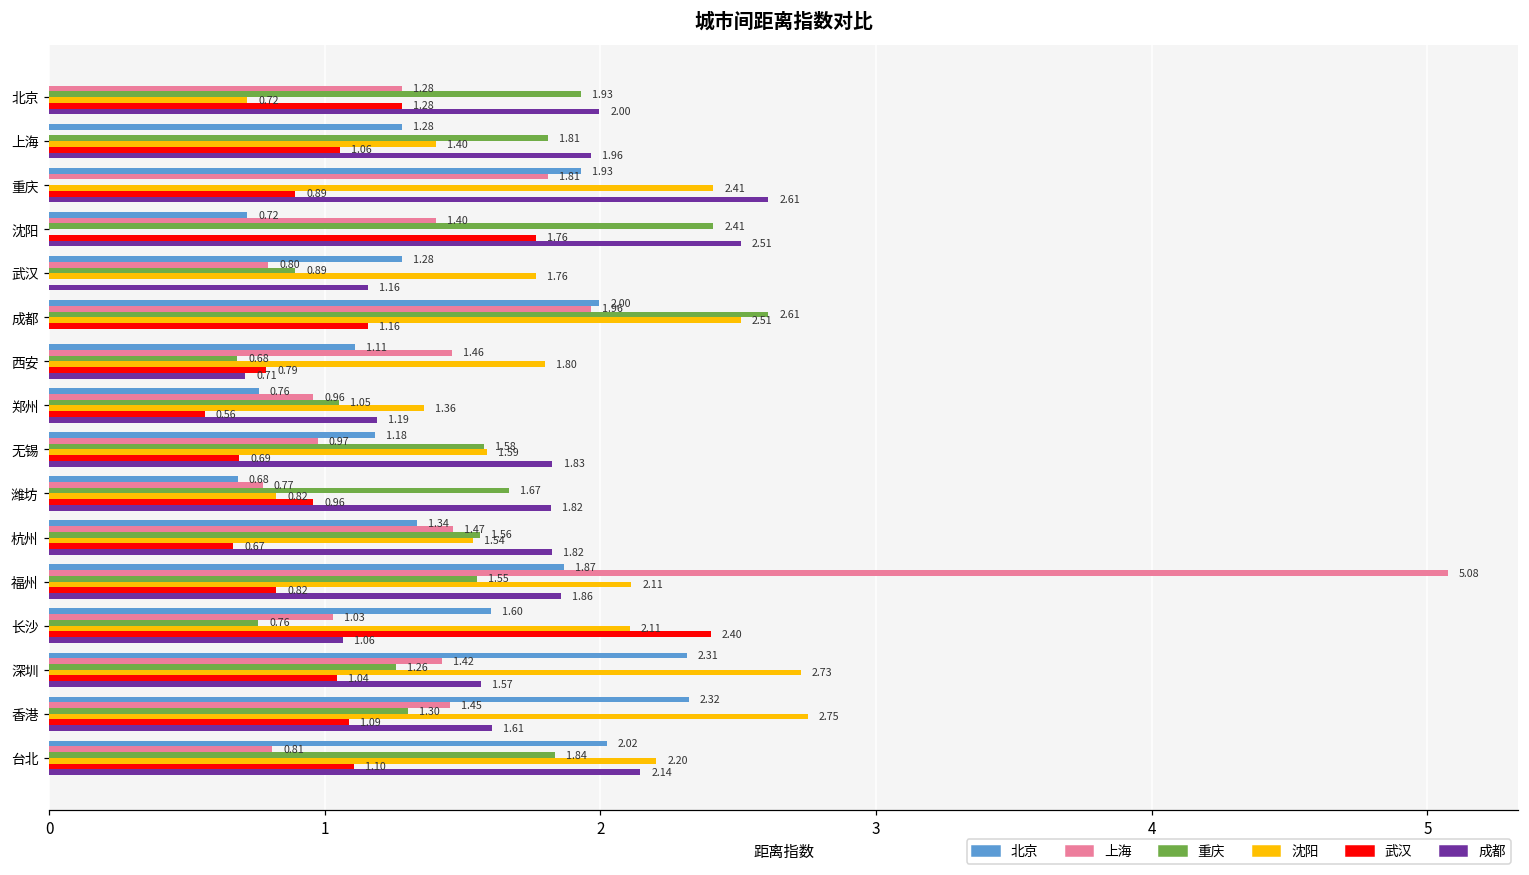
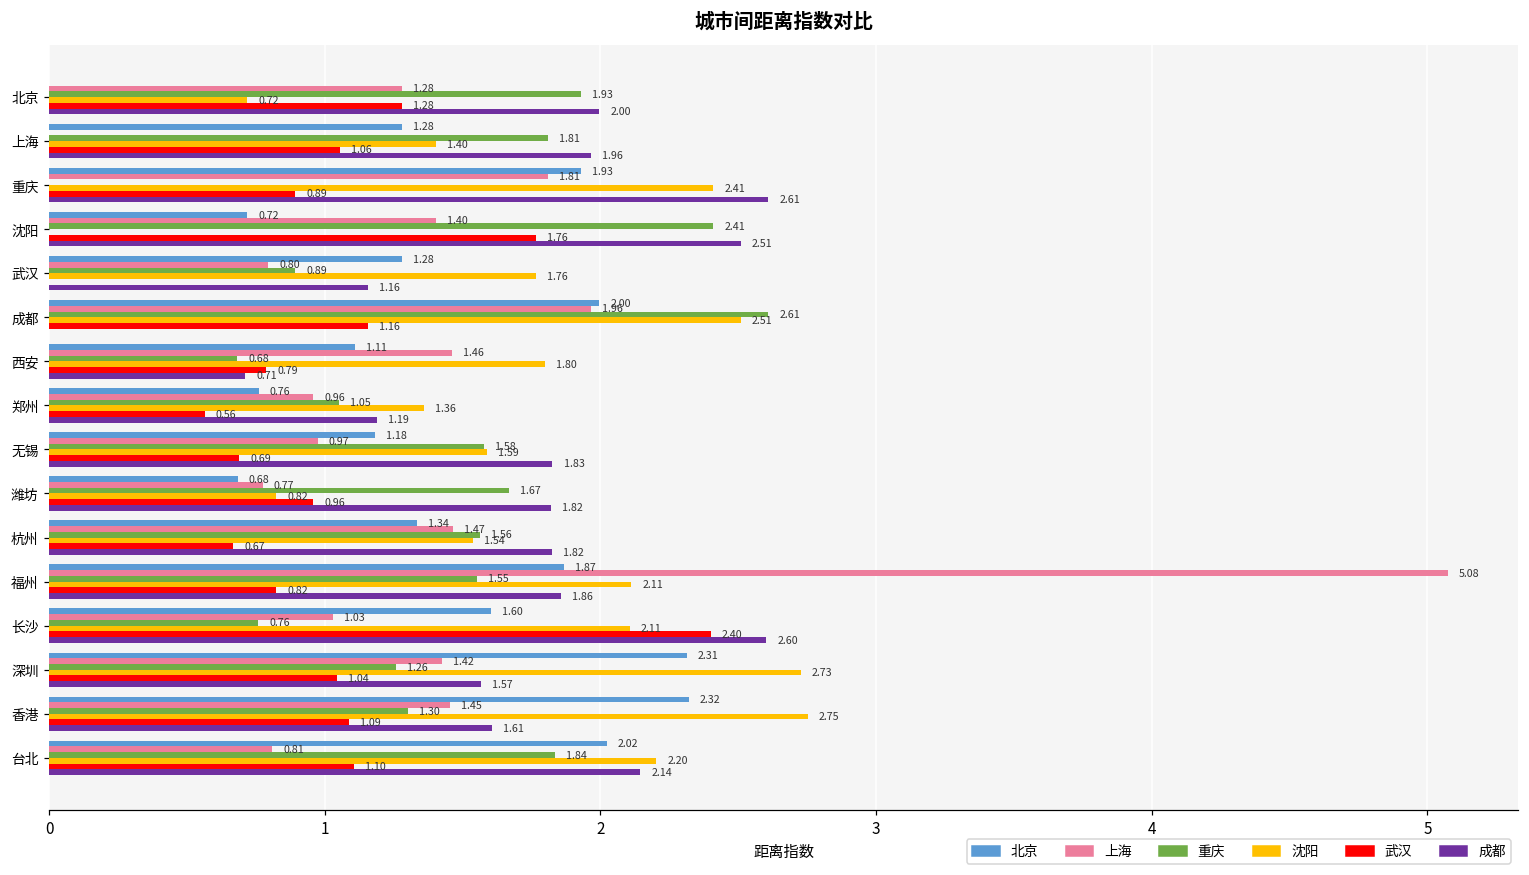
  {
    "北京": {
      "上海": 1.28,
      "重庆": 1.93,
      "沈阳": 0.72,
      "武汉": 1.28,
      "西安": 1.11,
      "郑州": 0.76,
      "无锡": 1.18,
      "潍坊": 0.68,
      "杭州": 1.34,
      "福州": 1.87,
      "长沙": 1.60,
      "深圳": 2.31,
      "香港": 2.32,
      "台北": 2.02
    },
    "上海": {
      "北京": 1.28,
      "重庆": 1.81,
      "沈阳": 1.40,
      "武汉": 0.80,
      "西安": 1.46,
      "郑州": 0.96,
      "无锡": 0.97,
      "潍坊": 0.77,
      "杭州": 1.47,
      "福州": 5.08,
      "长沙": 1.03,
      "深圳": 1.42,
      "香港": 1.45,
      "台北": 0.81
    },
    "重庆": {
      "北京": 1.93,
      "上海": 1.81,
      "沈阳": 2.41,
      "武汉": 0.89,
      "成都": 2.61,
      "西安": 0.68,
      "郑州": 1.05,
      "潍坊": 1.67,
      "福州": 1.55,
      "长沙": 0.76,
      "深圳": 1.26,
      "香港": 1.30,
      "台北": 1.84
    },
    "沈阳": {
      "北京": 0.72,
      "上海": 1.40,
      "重庆": 2.41,
      "武汉": 1.76,
      "成都": 2.51,
      "西安": 1.80,
      "郑州": 1.36,
      "潍坊": 0.82,
      "福州": 2.11,
      "长沙": 2.11,
      "深圳": 2.73,
      "香港": 2.75,
      "台北": 2.20
    },
    "武汉": {
      "北京": 1.28,
      "上海": 1.06,
      "重庆": 0.89,
      "沈阳": 1.76,
      "成都": 1.16,
      "西安": 0.79,
      "郑州": 0.56,
      "无锡": 0.69,
      "潍坊": 0.96,
      "杭州": 0.67,
      "福州": 0.82,
      "长沙": 2.40,
      "深圳": 1.04,
      "香港": 1.09,
      "台北": 1.10
    },
    "成都": {
      "北京": 2.00,
      "上海": 1.96,
      "重庆": 2.61,
      "沈阳": 2.51,
      "武汉": 1.16,
      "西安": 0.71,
      "郑州": 1.19,
      "无锡": 1.83,
      "潍坊": 1.82,
      "杭州": 1.82,
      "福州": 1.86,
-     "长沙": 1.06,
+     "长沙": 2.60,
      "深圳": 1.57,
      "香港": 1.61,
      "台北": 2.14
    }
  }
